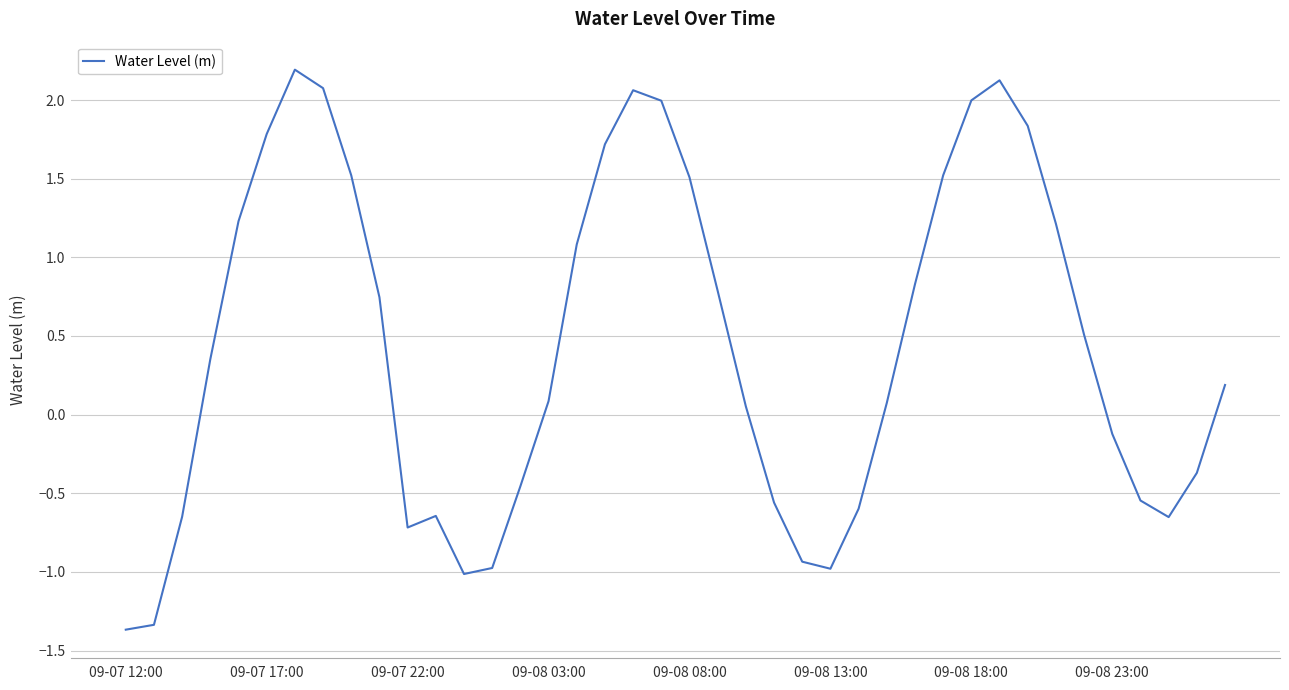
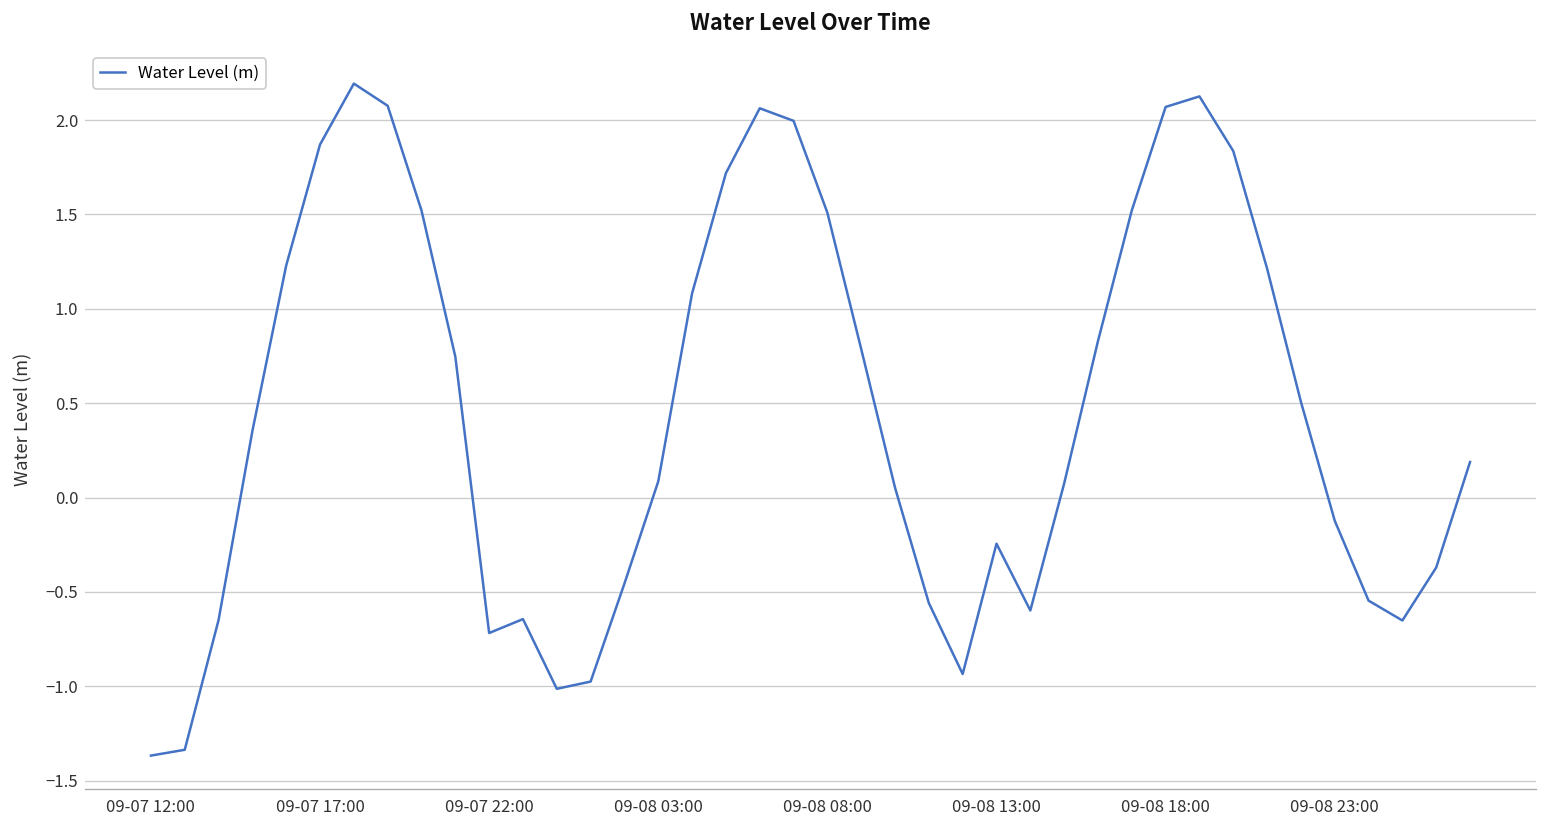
  {
    "09-07 12:00": -1.37,
-   "09-07 17:00": 1.78,
+   "09-07 17:00": 1.87,
    "09-07 22:00": -0.72,
    "09-08 03:00": 0.09,
    "09-08 08:00": 1.51,
-   "09-08 13:00": -0.98,
-   "09-08 18:00": 2.00,
+   "09-08 13:00": -0.24,
+   "09-08 18:00": 2.07,
    "09-08 23:00": -0.12
  }
